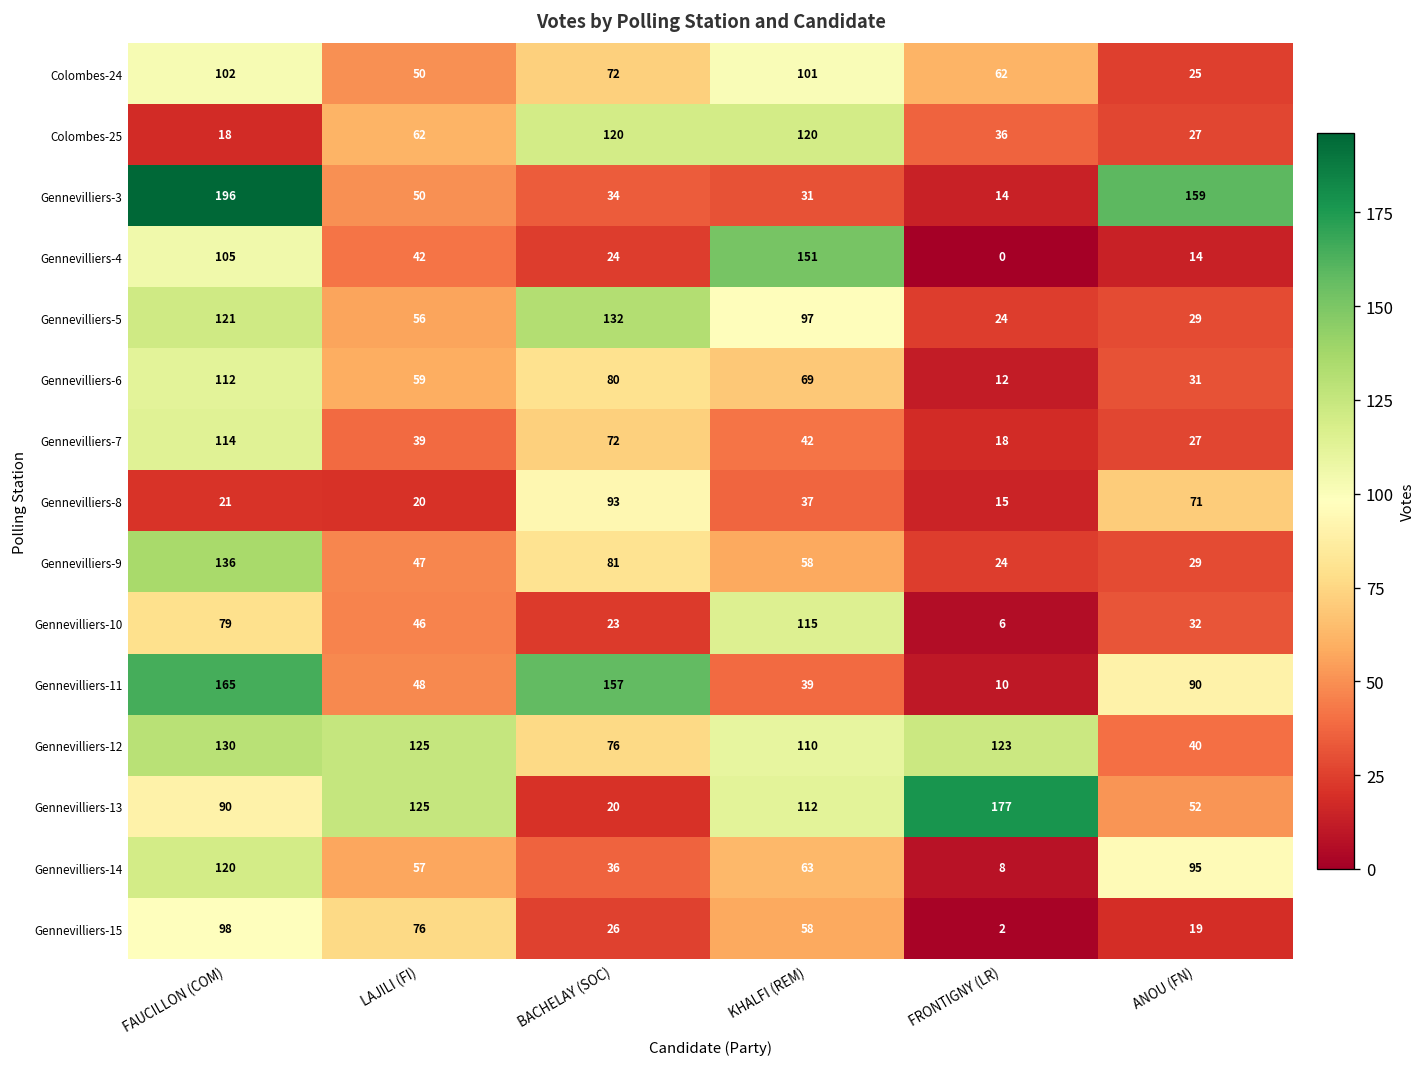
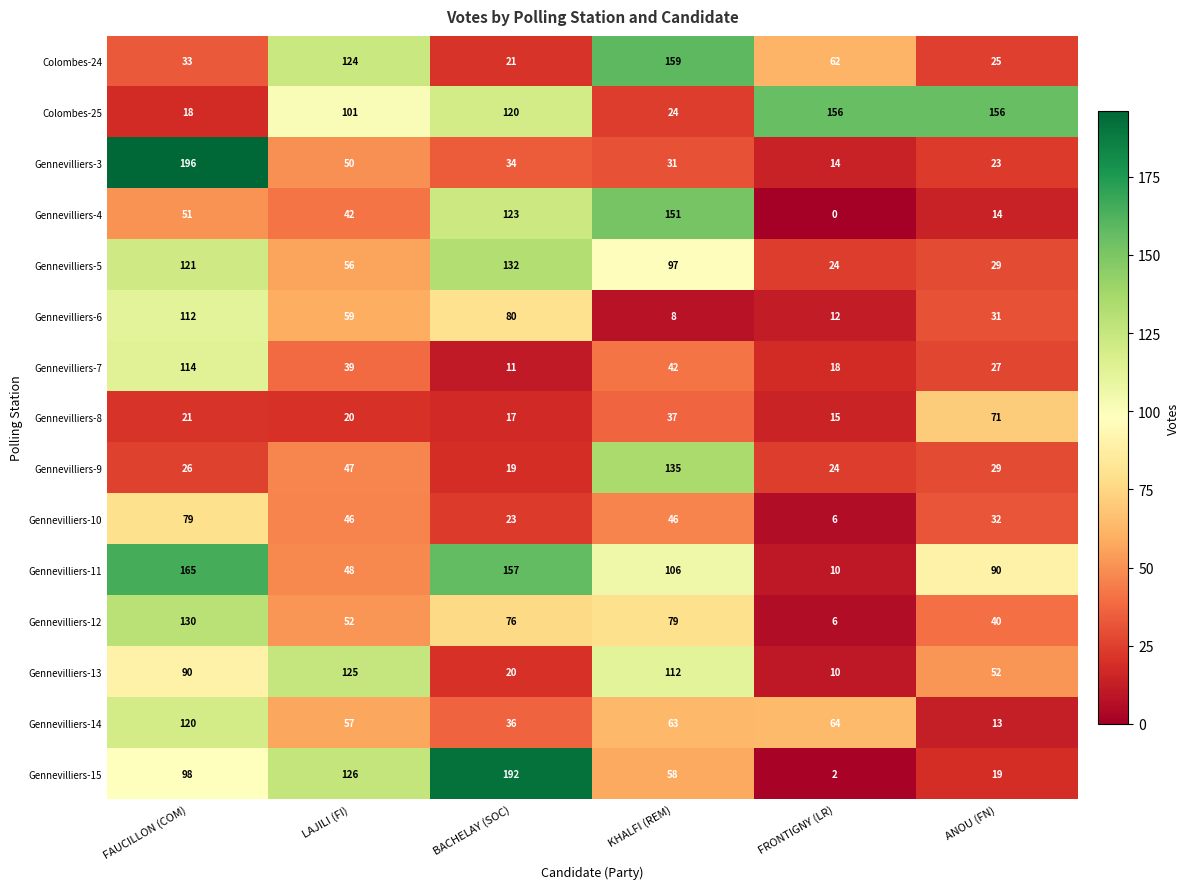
  {
    "Colombes-24": {
-     "FAUCILLON (COM)": 102,
-     "LAJILI (FI)": 50,
-     "BACHELAY (SOC)": 72,
-     "KHALFI (REM)": 101,
+     "FAUCILLON (COM)": 33,
+     "LAJILI (FI)": 124,
+     "BACHELAY (SOC)": 21,
+     "KHALFI (REM)": 159,
      "FRONTIGNY (LR)": 62,
      "ANOU (FN)": 25
    },
    "Colombes-25": {
      "FAUCILLON (COM)": 18,
-     "LAJILI (FI)": 62,
+     "LAJILI (FI)": 101,
      "BACHELAY (SOC)": 120,
-     "KHALFI (REM)": 120,
-     "FRONTIGNY (LR)": 36,
-     "ANOU (FN)": 27
+     "KHALFI (REM)": 24,
+     "FRONTIGNY (LR)": 156,
+     "ANOU (FN)": 156
    },
    "Gennevilliers-3": {
      "FAUCILLON (COM)": 196,
      "LAJILI (FI)": 50,
      "BACHELAY (SOC)": 34,
      "KHALFI (REM)": 31,
      "FRONTIGNY (LR)": 14,
-     "ANOU (FN)": 159
+     "ANOU (FN)": 23
    },
    "Gennevilliers-4": {
-     "FAUCILLON (COM)": 105,
+     "FAUCILLON (COM)": 51,
      "LAJILI (FI)": 42,
-     "BACHELAY (SOC)": 24,
+     "BACHELAY (SOC)": 123,
      "KHALFI (REM)": 151,
      "FRONTIGNY (LR)": 0,
      "ANOU (FN)": 14
    },
    "Gennevilliers-5": {
      "FAUCILLON (COM)": 121,
      "LAJILI (FI)": 56,
      "BACHELAY (SOC)": 132,
      "KHALFI (REM)": 97,
      "FRONTIGNY (LR)": 24,
      "ANOU (FN)": 29
    },
    "Gennevilliers-6": {
      "FAUCILLON (COM)": 112,
      "LAJILI (FI)": 59,
      "BACHELAY (SOC)": 80,
-     "KHALFI (REM)": 69,
+     "KHALFI (REM)": 8,
      "FRONTIGNY (LR)": 12,
      "ANOU (FN)": 31
    },
    "Gennevilliers-7": {
      "FAUCILLON (COM)": 114,
      "LAJILI (FI)": 39,
-     "BACHELAY (SOC)": 72,
+     "BACHELAY (SOC)": 11,
      "KHALFI (REM)": 42,
      "FRONTIGNY (LR)": 18,
      "ANOU (FN)": 27
    },
    "Gennevilliers-8": {
      "FAUCILLON (COM)": 21,
      "LAJILI (FI)": 20,
-     "BACHELAY (SOC)": 93,
+     "BACHELAY (SOC)": 17,
      "KHALFI (REM)": 37,
      "FRONTIGNY (LR)": 15,
      "ANOU (FN)": 71
    },
    "Gennevilliers-9": {
-     "FAUCILLON (COM)": 136,
+     "FAUCILLON (COM)": 26,
      "LAJILI (FI)": 47,
-     "BACHELAY (SOC)": 81,
-     "KHALFI (REM)": 58,
+     "BACHELAY (SOC)": 19,
+     "KHALFI (REM)": 135,
      "FRONTIGNY (LR)": 24,
      "ANOU (FN)": 29
    },
    "Gennevilliers-10": {
      "FAUCILLON (COM)": 79,
      "LAJILI (FI)": 46,
      "BACHELAY (SOC)": 23,
-     "KHALFI (REM)": 115,
+     "KHALFI (REM)": 46,
      "FRONTIGNY (LR)": 6,
      "ANOU (FN)": 32
    },
    "Gennevilliers-11": {
      "FAUCILLON (COM)": 165,
      "LAJILI (FI)": 48,
      "BACHELAY (SOC)": 157,
-     "KHALFI (REM)": 39,
+     "KHALFI (REM)": 106,
      "FRONTIGNY (LR)": 10,
      "ANOU (FN)": 90
    },
    "Gennevilliers-12": {
      "FAUCILLON (COM)": 130,
-     "LAJILI (FI)": 125,
+     "LAJILI (FI)": 52,
      "BACHELAY (SOC)": 76,
-     "KHALFI (REM)": 110,
-     "FRONTIGNY (LR)": 123,
+     "KHALFI (REM)": 79,
+     "FRONTIGNY (LR)": 6,
      "ANOU (FN)": 40
    },
    "Gennevilliers-13": {
      "FAUCILLON (COM)": 90,
      "LAJILI (FI)": 125,
      "BACHELAY (SOC)": 20,
      "KHALFI (REM)": 112,
-     "FRONTIGNY (LR)": 177,
+     "FRONTIGNY (LR)": 10,
      "ANOU (FN)": 52
    },
    "Gennevilliers-14": {
      "FAUCILLON (COM)": 120,
      "LAJILI (FI)": 57,
      "BACHELAY (SOC)": 36,
      "KHALFI (REM)": 63,
-     "FRONTIGNY (LR)": 8,
-     "ANOU (FN)": 95
+     "FRONTIGNY (LR)": 64,
+     "ANOU (FN)": 13
    },
    "Gennevilliers-15": {
      "FAUCILLON (COM)": 98,
-     "LAJILI (FI)": 76,
-     "BACHELAY (SOC)": 26,
+     "LAJILI (FI)": 126,
+     "BACHELAY (SOC)": 192,
      "KHALFI (REM)": 58,
      "FRONTIGNY (LR)": 2,
      "ANOU (FN)": 19
    }
  }
